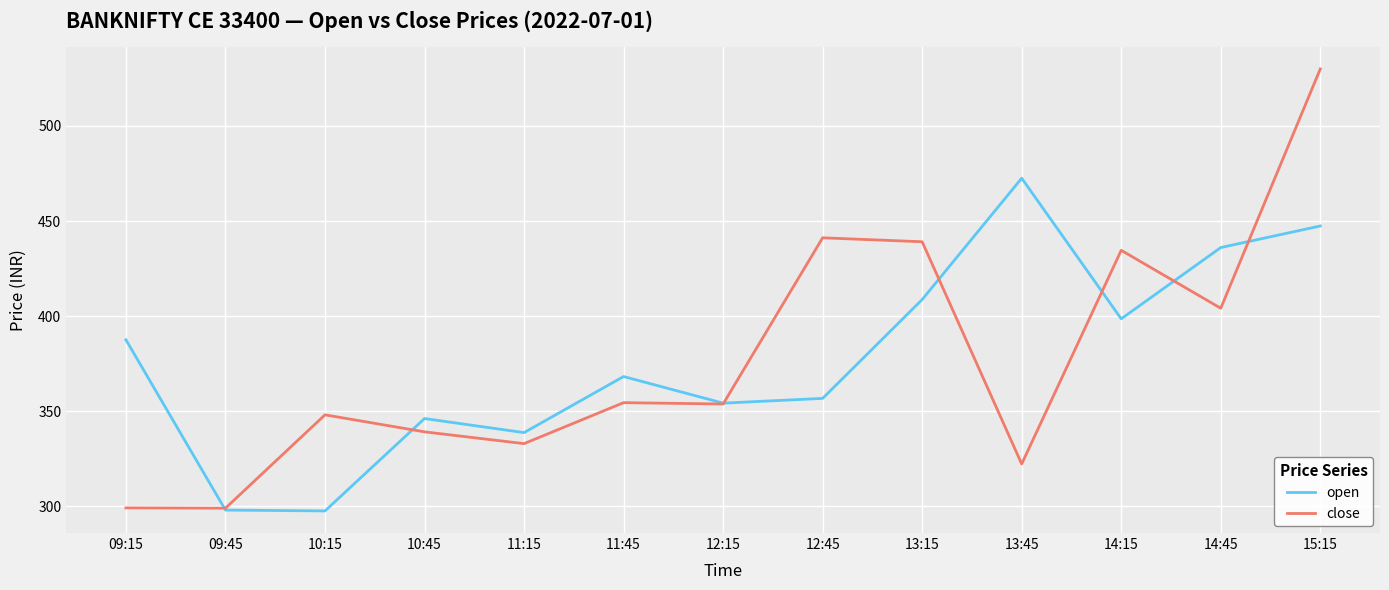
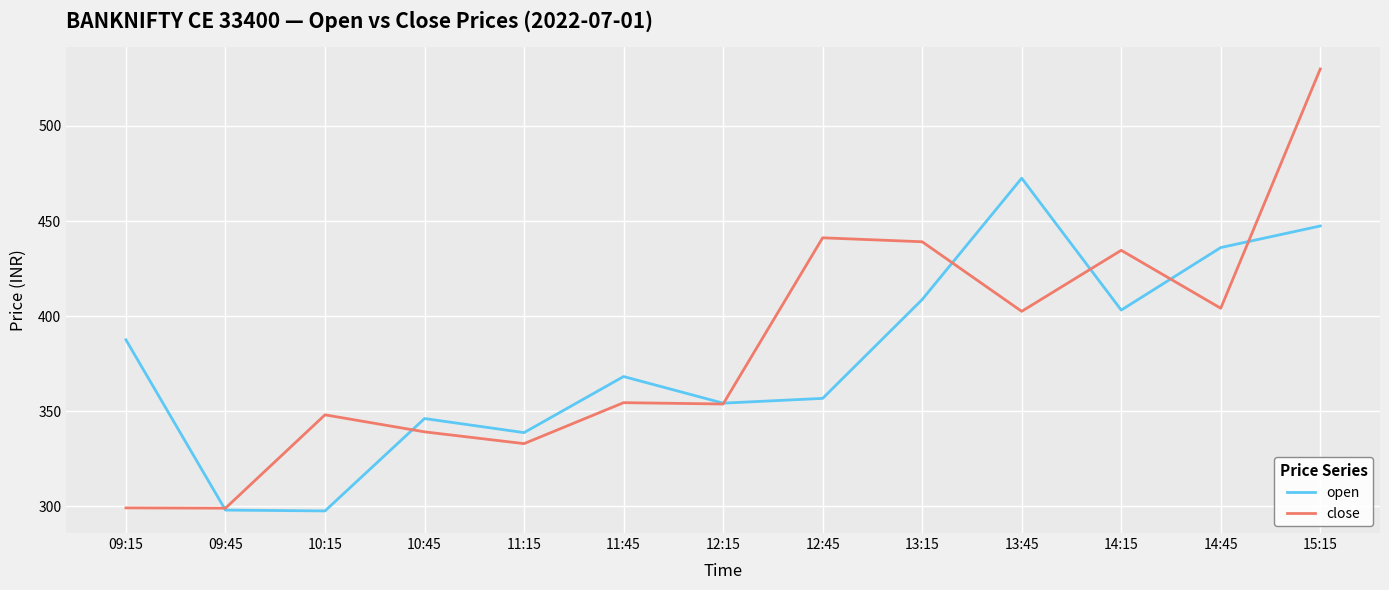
  {
    "open": {
      "09:15": 388,
      "10:15": 298,
      "10:45": 346,
      "11:15": 339,
      "11:45": 368,
      "12:45": 357,
      "13:15": 409,
      "13:45": 473,
-     "14:15": 399,
+     "14:15": 403,
      "14:45": 436,
      "15:15": 447
    },
    "close": {
      "09:15": 299,
      "10:15": 348,
      "10:45": 339,
      "11:15": 333,
      "11:45": 354,
      "12:45": 441,
      "13:15": 439,
-     "13:45": 322,
+     "13:45": 403,
      "14:15": 435,
      "14:45": 404,
      "15:15": 530
    }
  }
